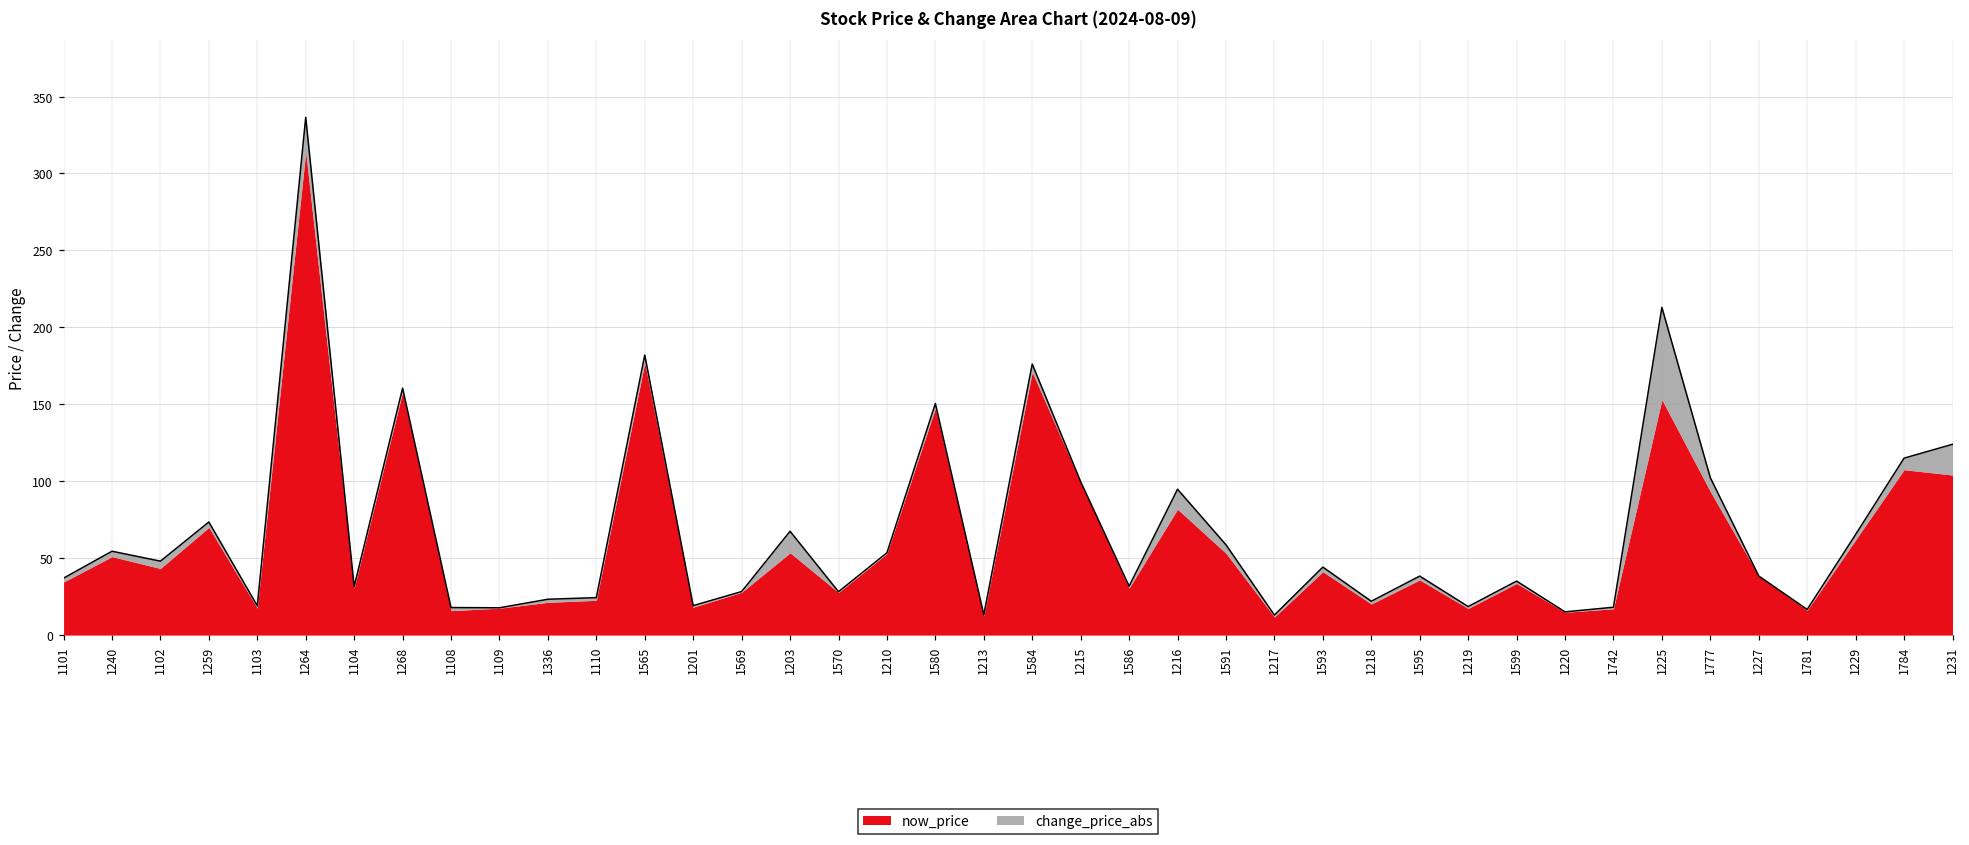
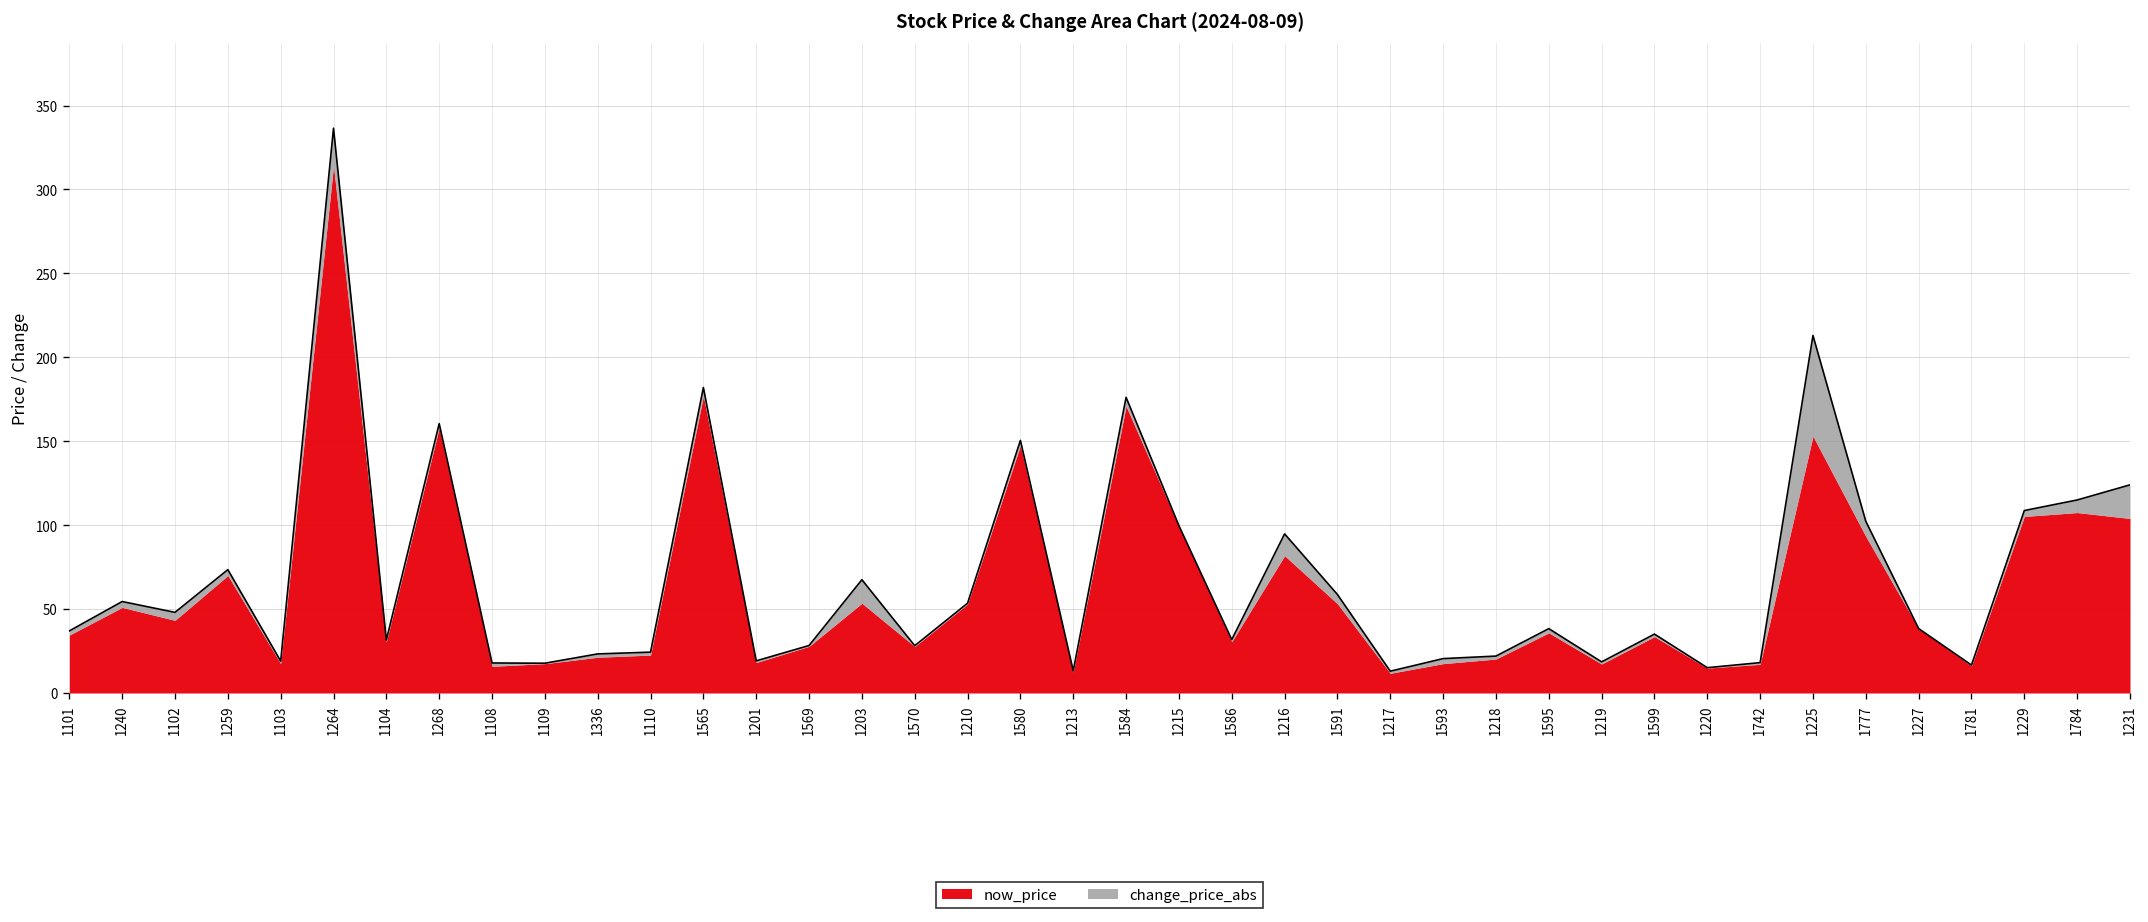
  {
    "now_price": {
      "1101": 35,
      "1240": 51,
      "1102": 43,
      "1259": 70,
      "1264": 314,
      "1268": 158,
      "1108": 16,
      "1336": 21,
      "1565": 177,
      "1203": 54,
      "1580": 148,
      "1584": 171,
      "1216": 82,
      "1591": 53,
-     "1593": 41,
+     "1593": 18,
      "1595": 36,
      "1225": 153,
      "1777": 93,
-     "1229": 62,
+     "1229": 105,
      "1784": 108,
      "1231": 104
    },
    "change_price_abs": {
      "1101": 3,
      "1240": 4,
      "1102": 5,
      "1259": 4,
      "1264": 23,
      "1268": 3,
      "1108": 2,
      "1336": 2,
      "1565": 5,
      "1203": 14,
      "1580": 3,
      "1584": 5,
      "1216": 13,
      "1591": 6,
      "1593": 3,
      "1595": 3,
      "1225": 60,
      "1777": 9,
      "1229": 4,
      "1784": 8,
      "1231": 20
    }
  }
